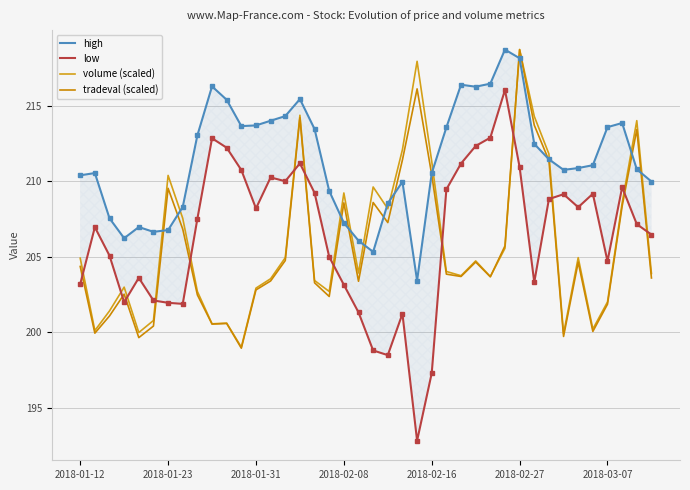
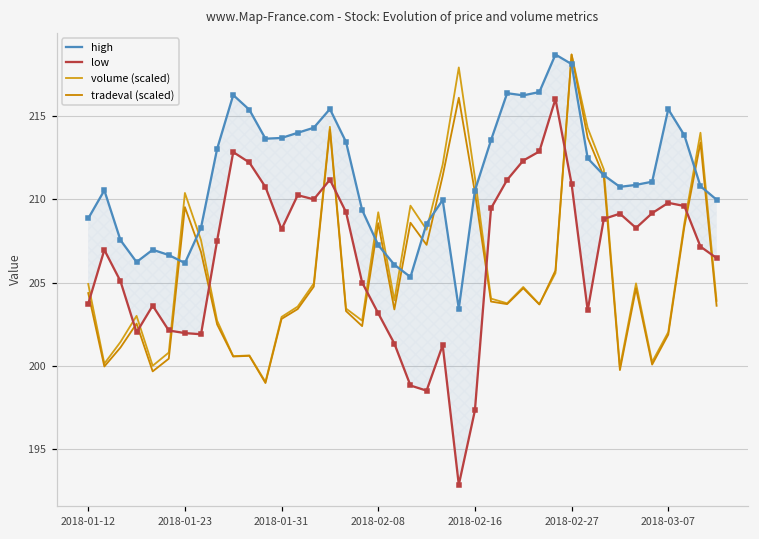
  {
    "high": {
-     "2018-01-12": 210.4,
-     "2018-01-23": 206.8,
+     "2018-01-12": 208.9,
+     "2018-01-23": 206.2,
      "2018-01-31": 213.7,
      "2018-02-08": 207.3,
      "2018-02-27": 218.1,
-     "2018-03-07": 213.6
+     "2018-03-07": 215.4
    },
    "low": {
-     "2018-01-12": 203.2,
+     "2018-01-12": 203.7,
      "2018-01-23": 202.0,
      "2018-01-31": 208.2,
      "2018-02-08": 203.2,
      "2018-02-16": 197.3,
      "2018-02-27": 210.9,
-     "2018-03-07": 204.7
+     "2018-03-07": 209.8
    }
  }
